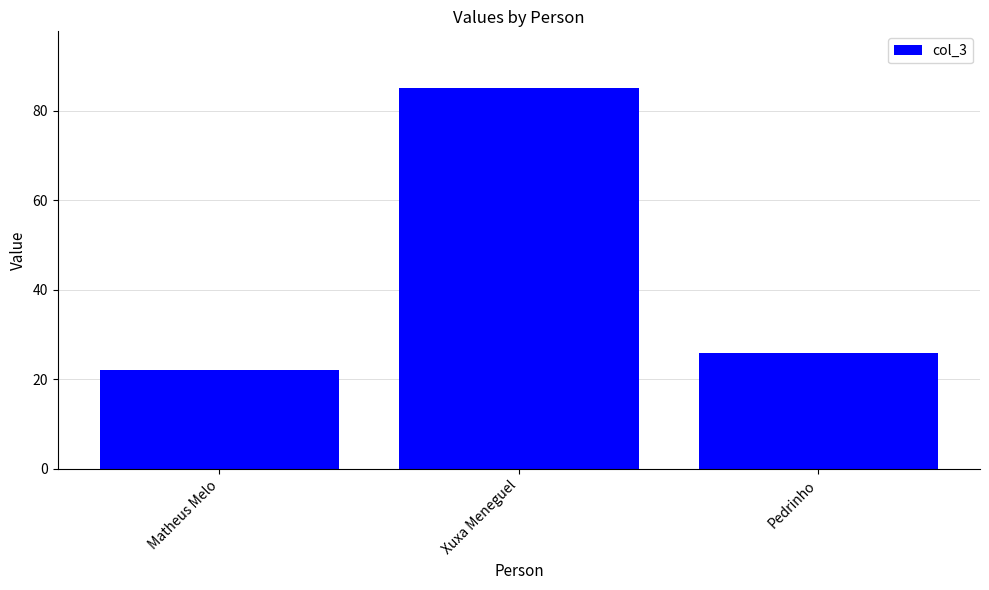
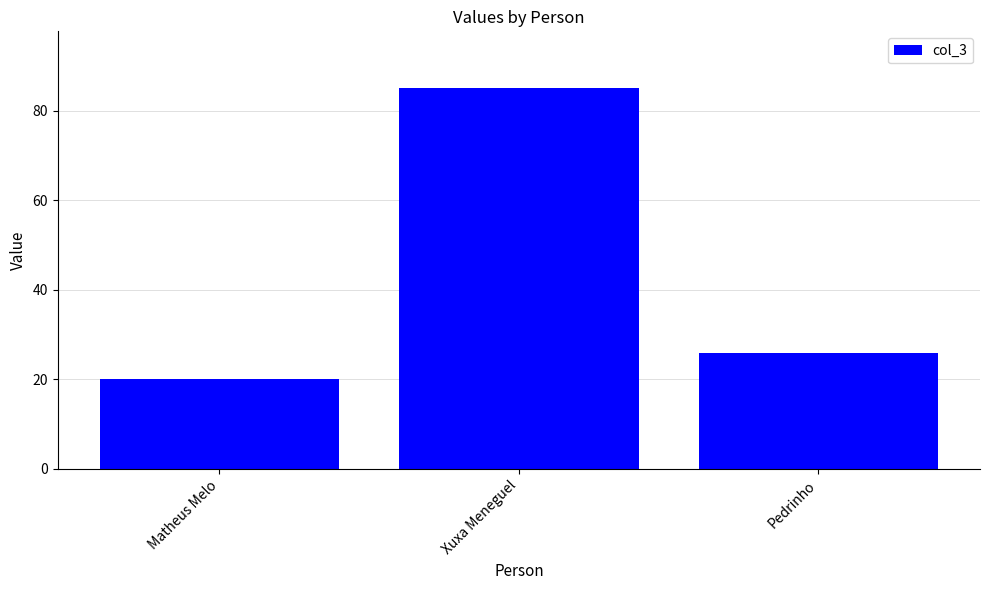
  {
-   "Matheus Melo": 22,
+   "Matheus Melo": 20,
    "Xuxa Meneguel": 85,
    "Pedrinho": 26
  }
